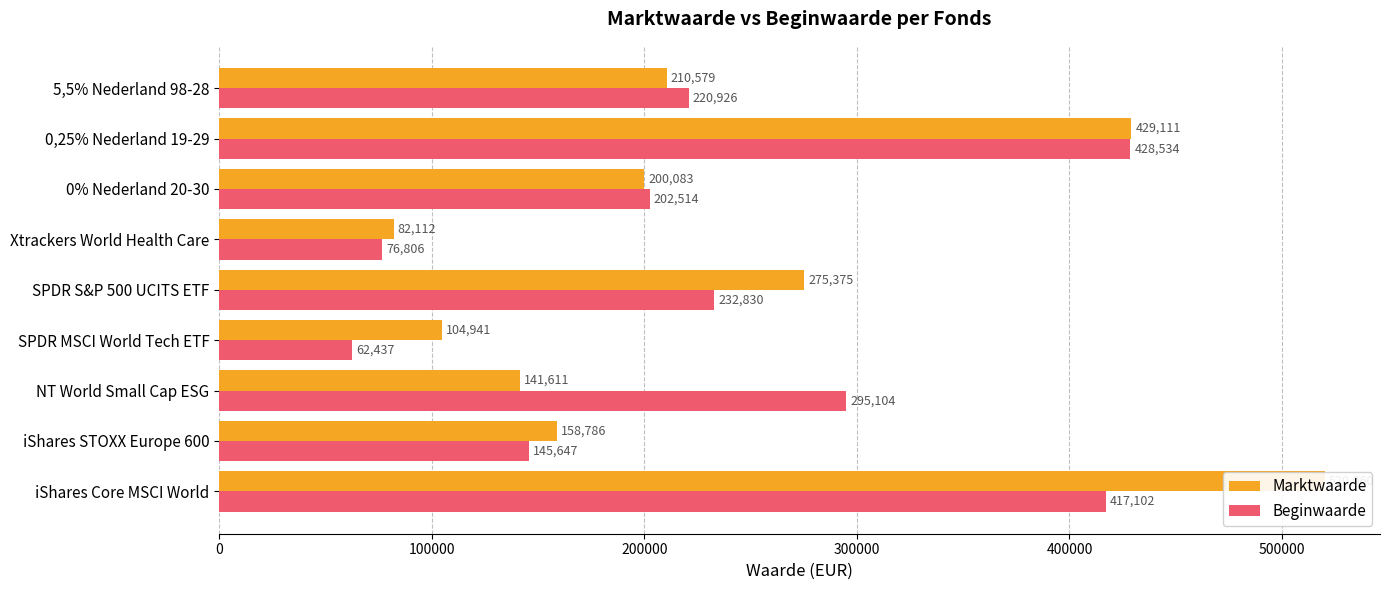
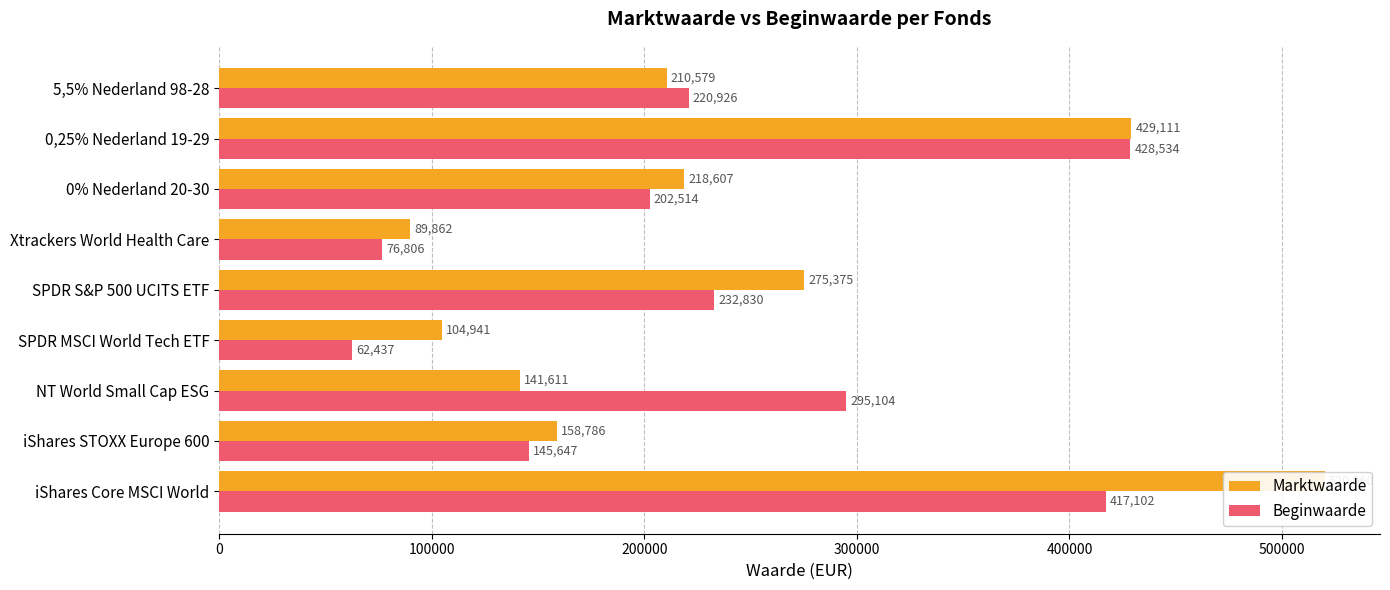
  {
    "Marktwaarde": {
      "5,5% Nederland 98-28": "210,579",
      "0,25% Nederland 19-29": "429,111",
-     "0% Nederland 20-30": "200,083",
-     "Xtrackers World Health Care": "82,112",
+     "0% Nederland 20-30": "218,607",
+     "Xtrackers World Health Care": "89,862",
      "SPDR S&P 500 UCITS ETF": "275,375",
      "SPDR MSCI World Tech ETF": "104,941",
      "NT World Small Cap ESG": "141,611",
      "iShares STOXX Europe 600": "158,786"
    },
    "Beginwaarde": {
      "5,5% Nederland 98-28": "220,926",
      "0,25% Nederland 19-29": "428,534",
      "0% Nederland 20-30": "202,514",
      "Xtrackers World Health Care": "76,806",
      "SPDR S&P 500 UCITS ETF": "232,830",
      "SPDR MSCI World Tech ETF": "62,437",
      "NT World Small Cap ESG": "295,104",
      "iShares STOXX Europe 600": "145,647",
      "iShares Core MSCI World": "417,102"
    }
  }
